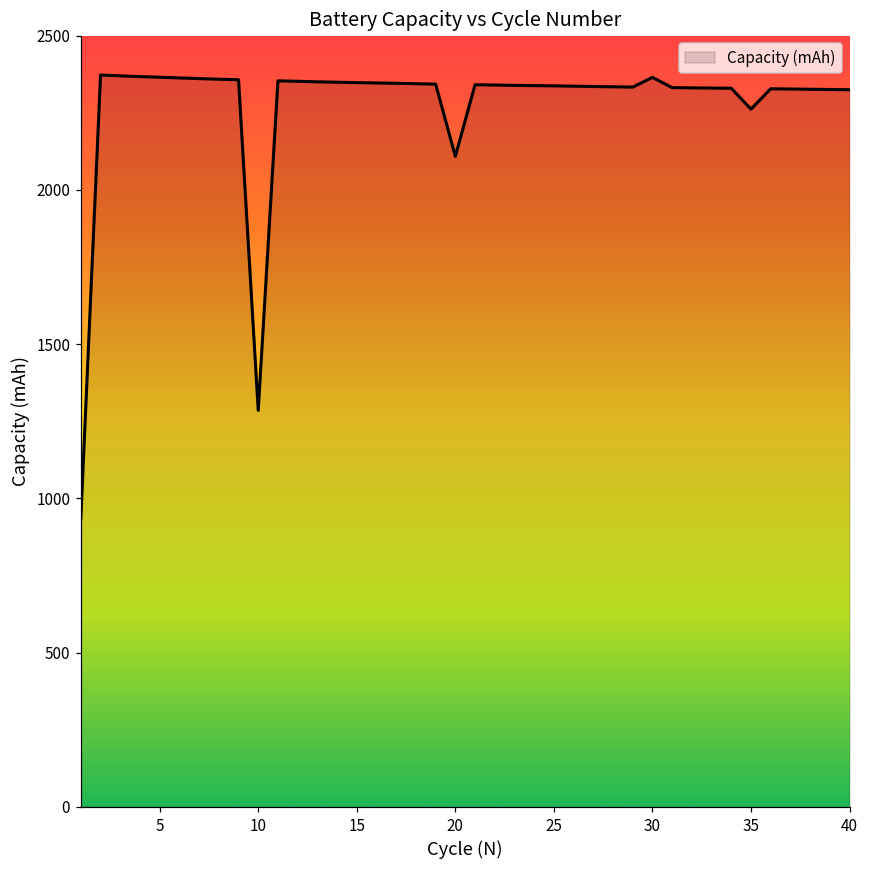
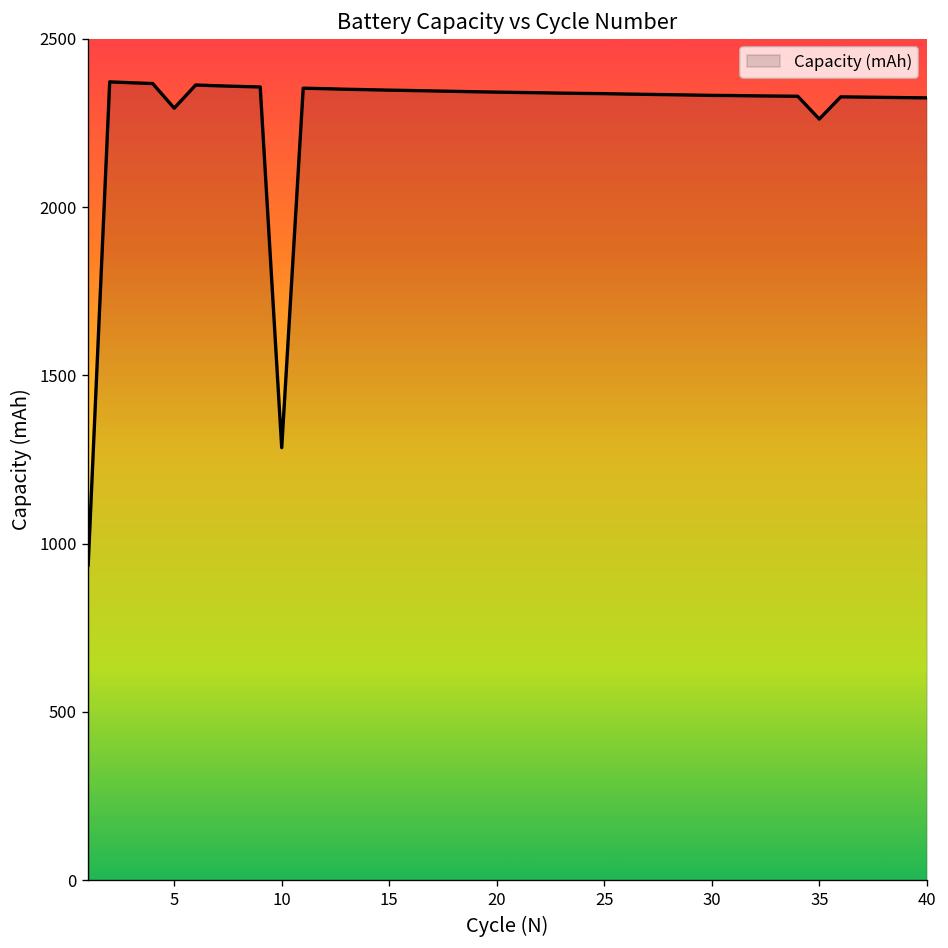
  {
-   "5": 2360,
+   "5": 2290,
    "10": 1290,
    "15": 2350,
-   "20": 2110,
+   "20": 2340,
    "25": 2340,
-   "30": 2360,
+   "30": 2330,
    "35": 2260,
    "40": 2320
  }
